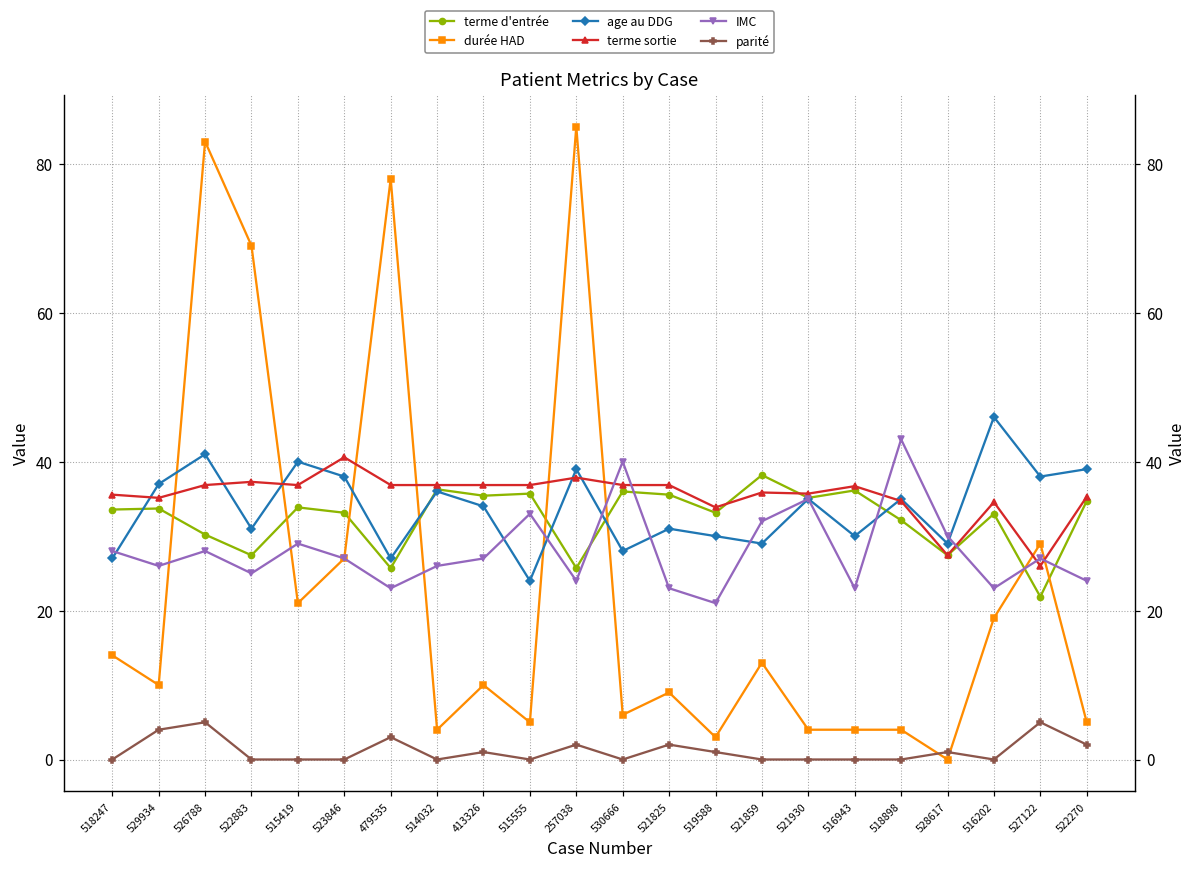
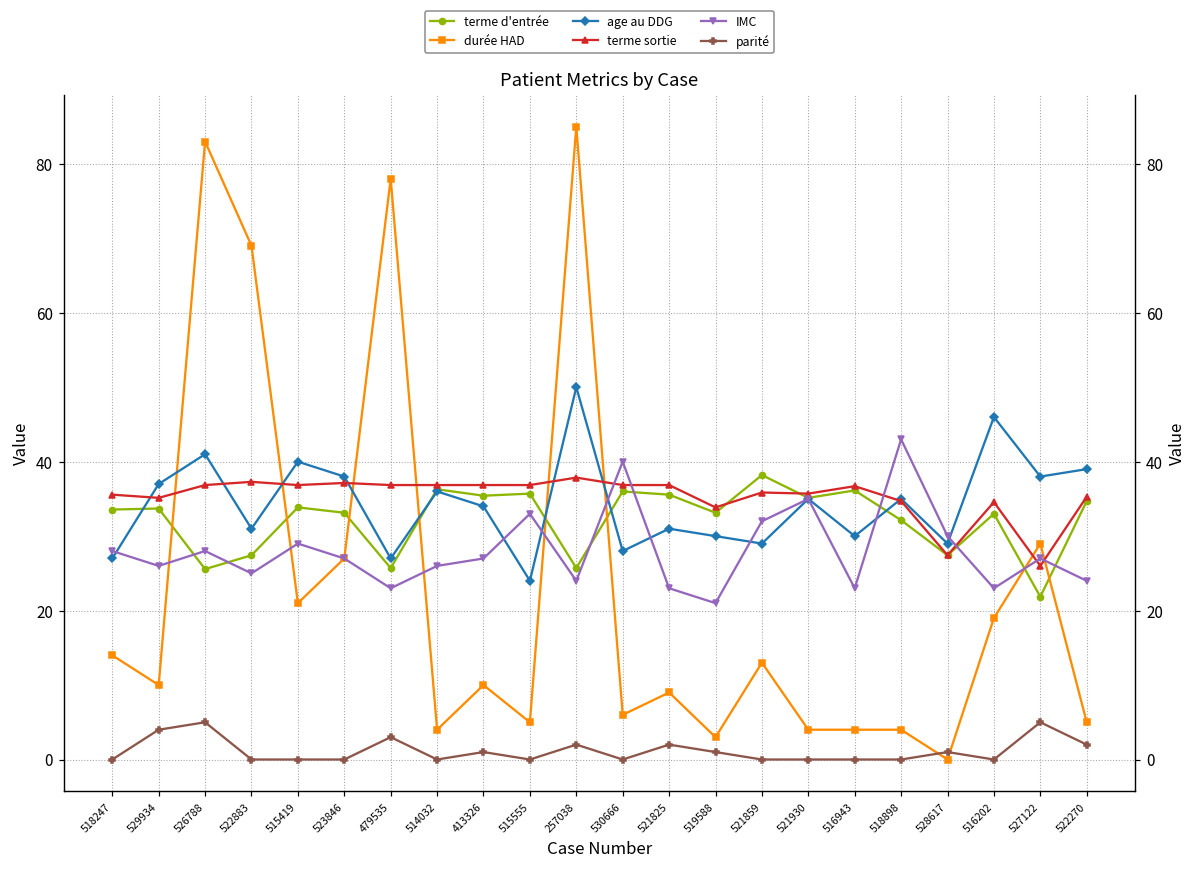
  {
    "terme d'entrée": {
      "518247": 34,
      "529934": 34,
-     "526788": 30,
+     "526788": 26,
      "522883": 27,
      "515419": 34,
      "523846": 33,
      "479535": 26,
      "413326": 35,
      "515555": 36,
      "257038": 26,
      "530666": 36,
      "521825": 36,
      "519588": 33,
      "521859": 38,
      "516943": 36,
      "518898": 32,
      "516202": 33,
      "527122": 22,
      "522270": 35
    },
    "durée HAD": {
      "518247": 14,
      "529934": 10,
      "526788": 83,
      "522883": 69,
      "515419": 21,
      "479535": 78,
      "514032": 4,
      "413326": 10,
      "515555": 5,
      "257038": 85,
      "530666": 6,
      "521825": 9,
      "519588": 3,
      "521859": 13,
      "521930": 4,
      "516943": 4,
      "518898": 4,
      "528617": 0,
      "516202": 19,
      "527122": 29,
      "522270": 5
    },
    "age au DDG": {
      "518247": 27,
      "529934": 37,
      "526788": 41,
      "522883": 31,
      "515419": 40,
      "523846": 38,
      "479535": 27,
      "413326": 34,
      "515555": 24,
-     "257038": 39,
+     "257038": 50,
      "530666": 28,
      "521825": 31,
      "519588": 30,
      "521859": 29,
      "516943": 30,
      "528617": 29,
      "516202": 46,
      "527122": 38,
      "522270": 39
    },
    "terme sortie": {
      "518247": 36,
      "529934": 35,
      "526788": 37,
      "522883": 37,
      "515419": 37,
-     "523846": 41,
+     "523846": 37,
      "479535": 37,
      "514032": 37,
      "413326": 37,
      "515555": 37,
      "257038": 38,
      "530666": 37,
      "521825": 37,
      "519588": 34,
      "521859": 36,
      "521930": 36,
      "516943": 37,
      "516202": 35,
      "527122": 26,
      "522270": 35
    },
    "IMC": {
      "518247": 28,
      "529934": 26,
      "526788": 28,
      "522883": 25,
      "515419": 29,
      "479535": 23,
      "514032": 26,
      "413326": 27,
      "515555": 33,
      "257038": 24,
      "530666": 40,
      "521825": 23,
      "519588": 21,
      "521859": 32,
      "516943": 23,
      "518898": 43,
      "528617": 30,
      "516202": 23,
      "527122": 27,
      "522270": 24
    },
    "parité": {
      "518247": 0,
      "529934": 4,
      "526788": 5,
      "522883": 0,
      "515419": 0,
      "523846": 0,
      "479535": 3,
      "514032": 0,
      "413326": 1,
      "515555": 0,
      "257038": 2,
      "530666": 0,
      "521825": 2,
      "519588": 1,
      "521859": 0,
      "521930": 0,
      "516943": 0,
      "518898": 0,
      "528617": 1,
      "516202": 0,
      "527122": 5,
      "522270": 2
    }
  }
